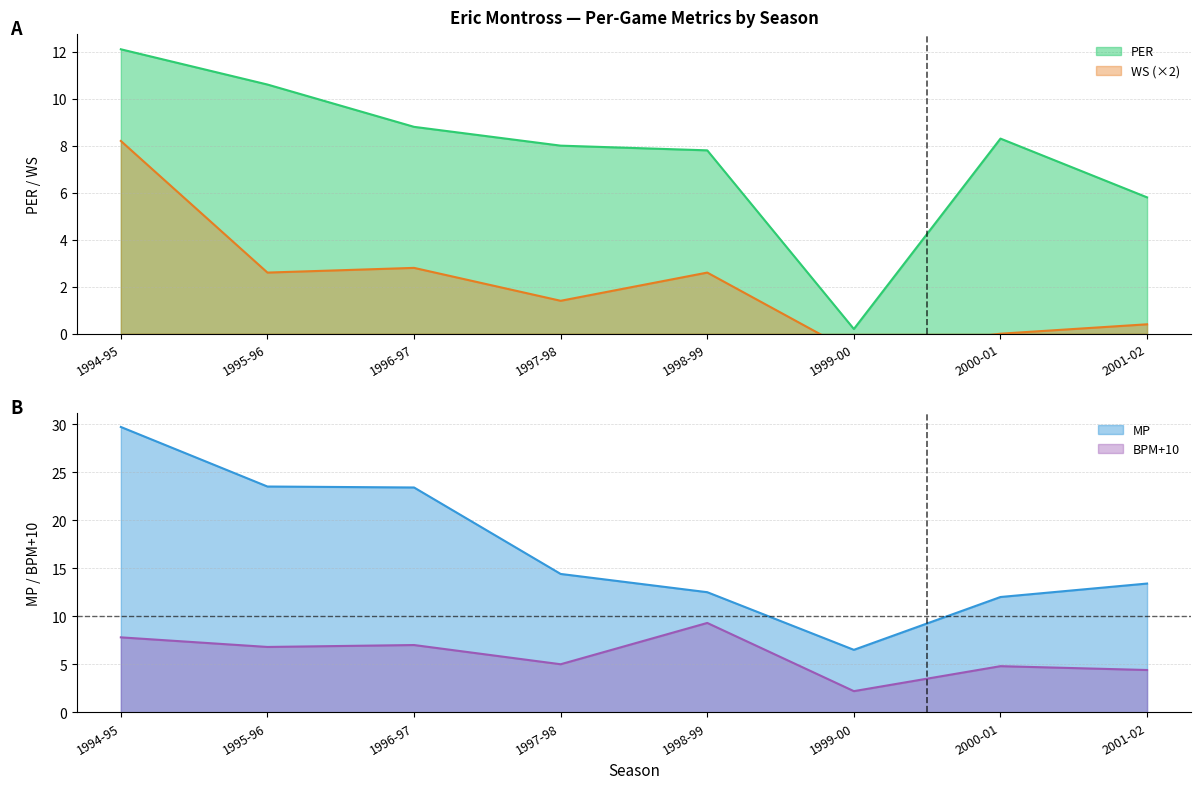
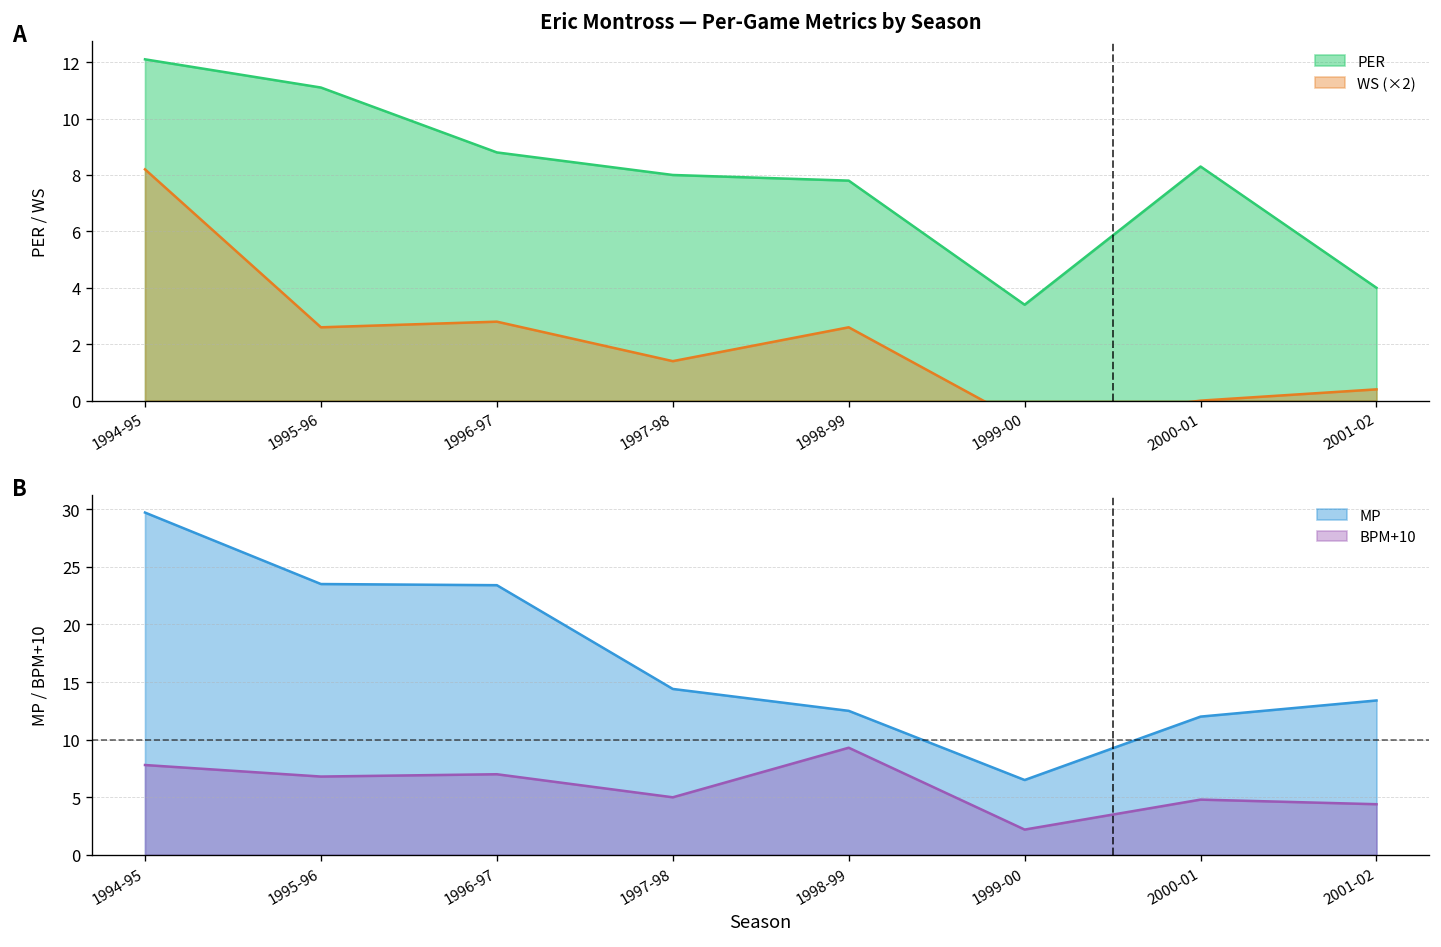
  {
    "Eric Montross — Per-Game Metrics by Season": {
      "PER": {
        "1994-95": 12.1,
-       "1995-96": 10.6,
+       "1995-96": 11.1,
        "1996-97": 8.8,
        "1997-98": 8.0,
        "1998-99": 7.8,
-       "1999-00": 0.2,
+       "1999-00": 3.4,
        "2000-01": 8.3,
-       "2001-02": 5.8
+       "2001-02": 4.0
      }
    }
  }
